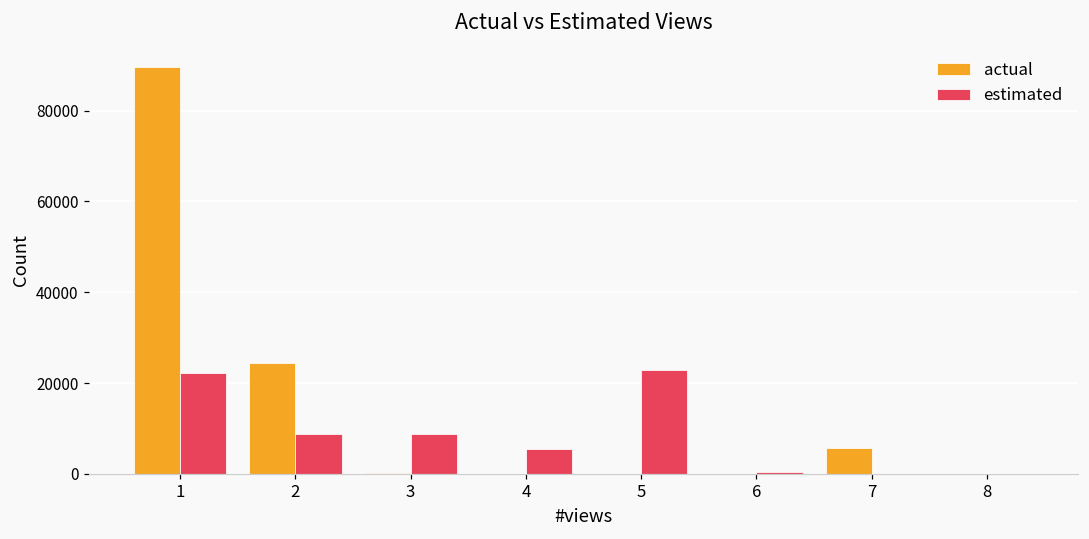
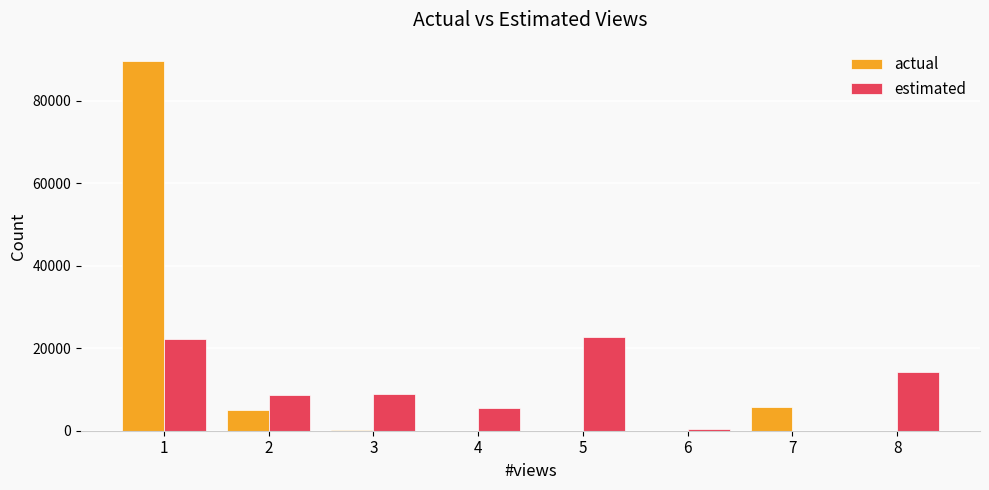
  {
    "actual": {
      "1": 90000,
-     "2": 24000,
+     "2": 5000,
      "5": 0,
      "6": 0,
      "7": 6000,
      "8": 0
    },
    "estimated": {
      "1": 22000,
      "2": 9000,
      "3": 9000,
      "4": 6000,
      "5": 23000,
-     "8": 0
+     "8": 14000
    }
  }
